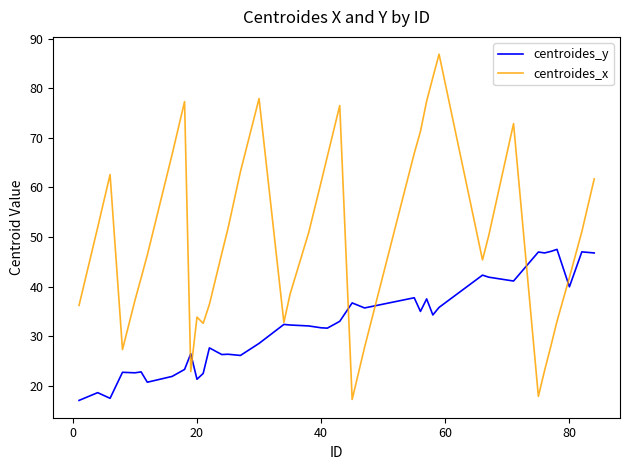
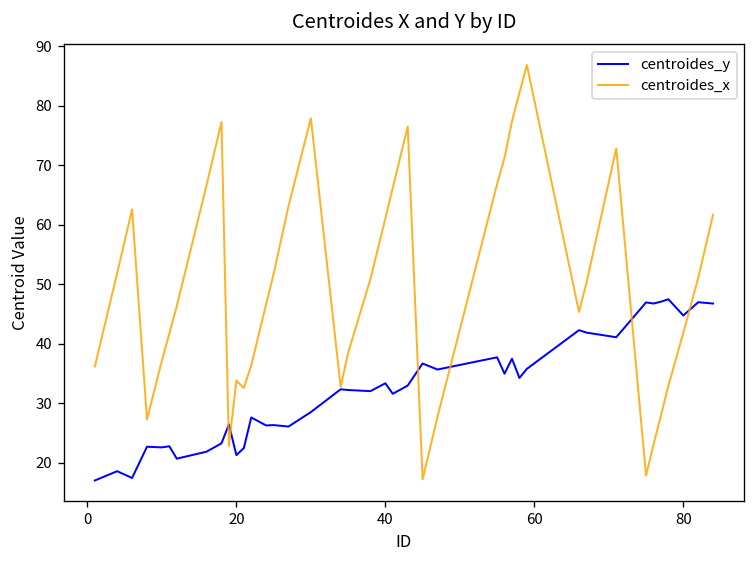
  {
    "centroides_y": {
      "20": 21,
-     "40": 32,
-     "80": 40
+     "40": 33,
+     "80": 45
    },
    "centroides_x": {
      "20": 34,
      "40": 61,
      "80": 42
    }
  }
